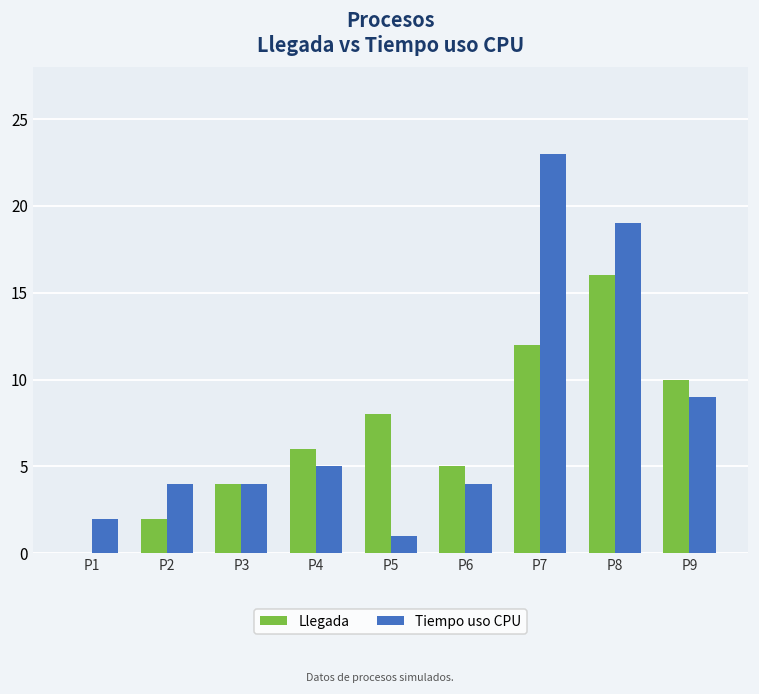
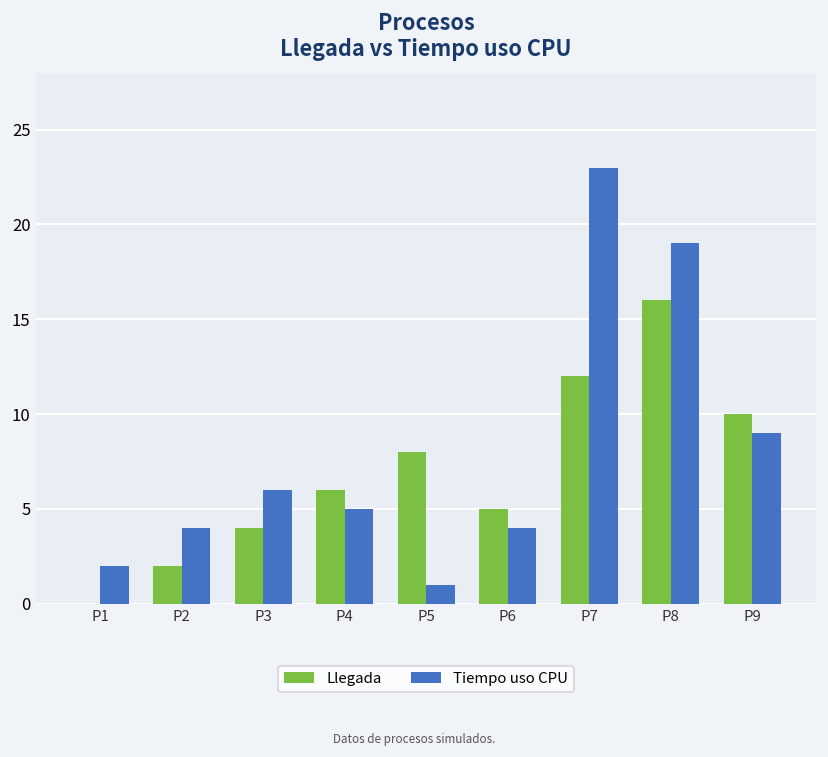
  {
    "Llegada": {
      "P1": 0,
      "P2": 2,
      "P3": 4,
      "P4": 6,
      "P5": 8,
      "P6": 5,
      "P7": 12,
      "P8": 16,
      "P9": 10
    },
    "Tiempo uso CPU": {
      "P1": 2,
      "P2": 4,
-     "P3": 4,
+     "P3": 6,
      "P4": 5,
      "P5": 1,
      "P6": 4,
      "P7": 23,
      "P8": 19,
      "P9": 9
    }
  }
